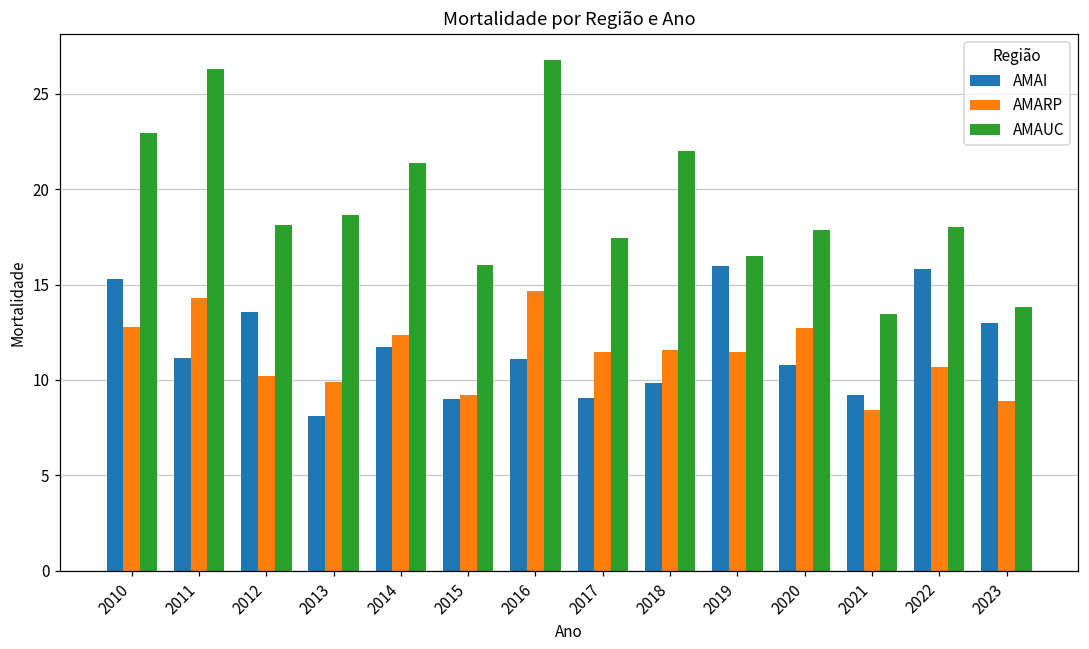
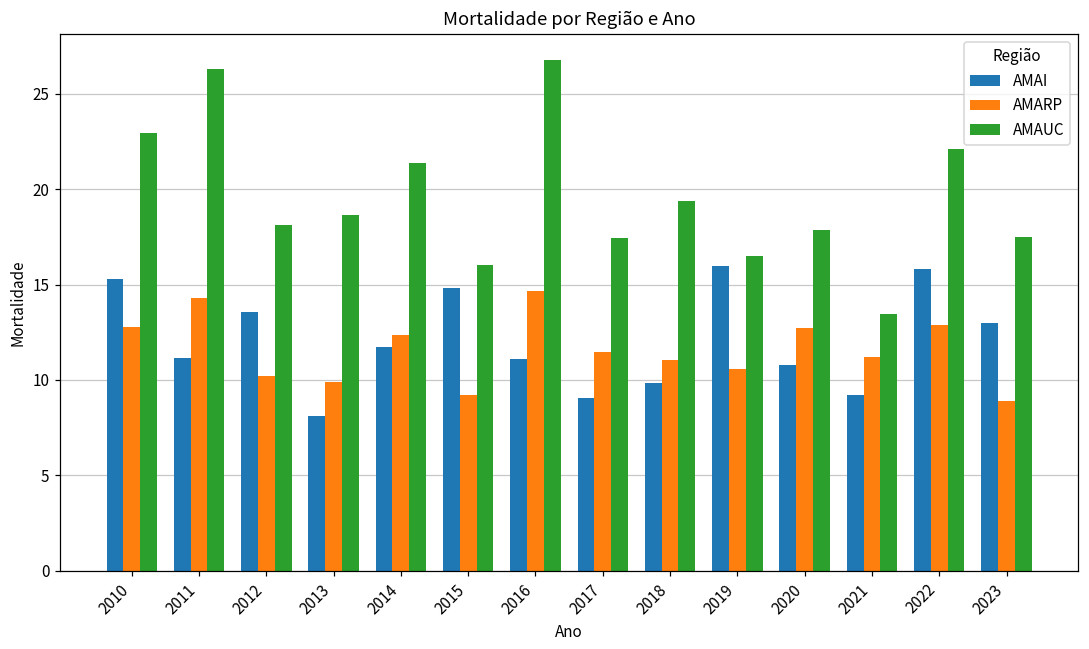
  {
    "AMAI": {
      "2010": 15.3,
      "2011": 11.1,
      "2012": 13.6,
      "2013": 8.1,
      "2014": 11.7,
-     "2015": 9.0,
+     "2015": 14.8,
      "2016": 11.1,
      "2017": 9.0,
      "2018": 9.8,
      "2019": 16.0,
      "2020": 10.8,
      "2021": 9.2,
      "2022": 15.8,
      "2023": 13.0
    },
    "AMARP": {
      "2010": 12.8,
      "2011": 14.3,
      "2012": 10.2,
      "2013": 9.9,
      "2014": 12.3,
      "2015": 9.2,
      "2016": 14.7,
      "2017": 11.5,
-     "2018": 11.6,
-     "2019": 11.5,
+     "2018": 11.0,
+     "2019": 10.6,
      "2020": 12.7,
-     "2021": 8.5,
-     "2022": 10.7,
+     "2021": 11.2,
+     "2022": 12.9,
      "2023": 8.9
    },
    "AMAUC": {
      "2010": 22.9,
      "2011": 26.3,
      "2012": 18.1,
      "2013": 18.6,
      "2014": 21.4,
      "2015": 16.0,
      "2016": 26.8,
      "2017": 17.5,
-     "2018": 22.0,
+     "2018": 19.4,
      "2019": 16.5,
      "2020": 17.9,
      "2021": 13.4,
-     "2022": 18.0,
-     "2023": 13.8
+     "2022": 22.1,
+     "2023": 17.5
    }
  }
